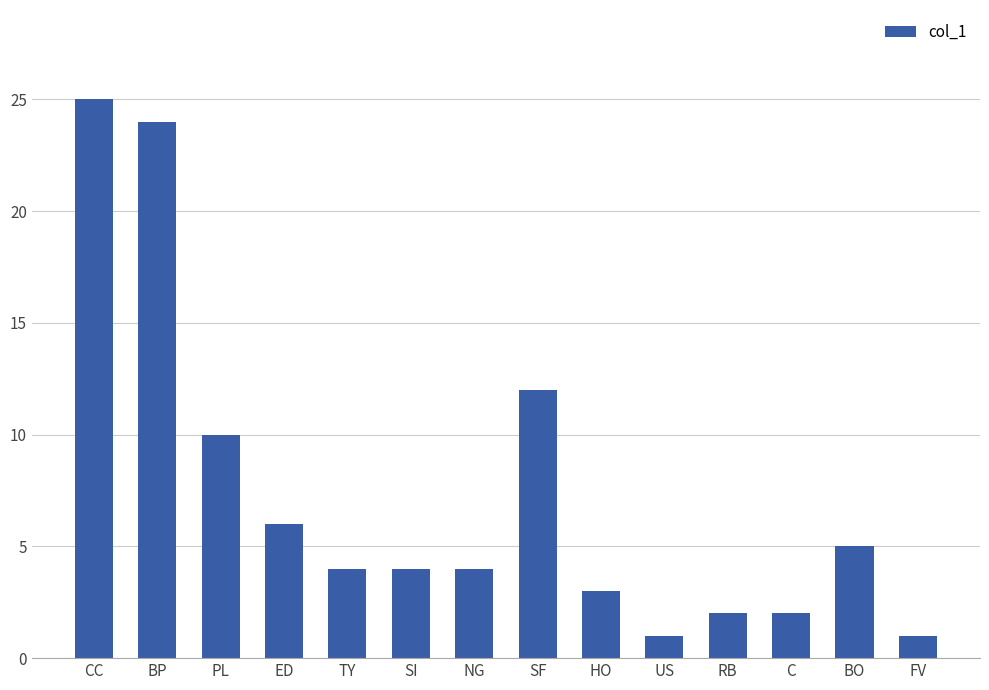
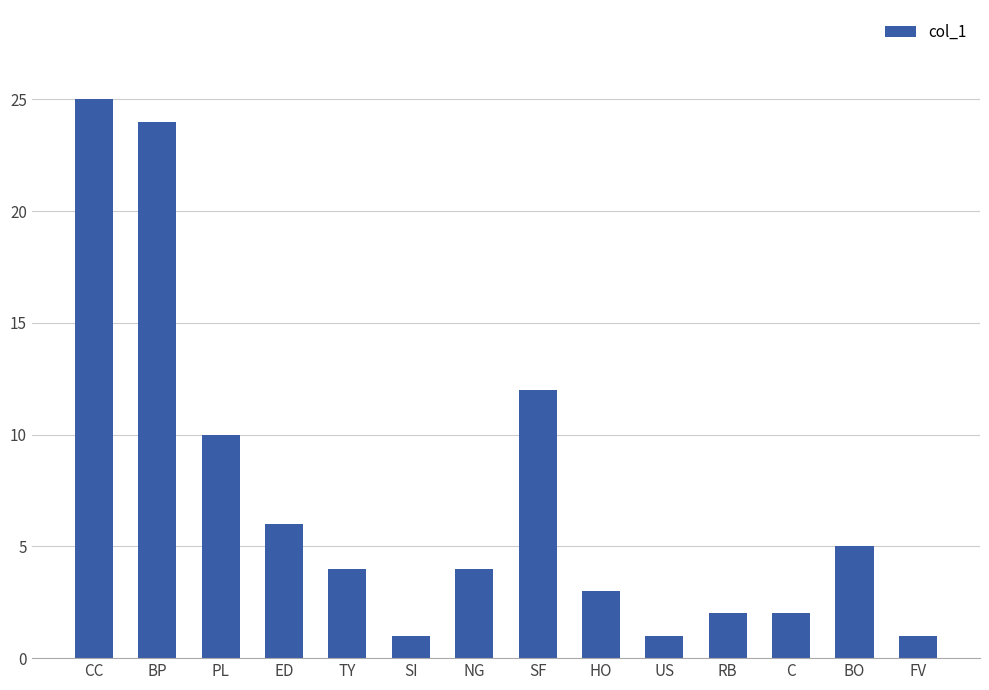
  {
    "CC": 25,
    "BP": 24,
    "PL": 10,
    "ED": 6,
    "TY": 4,
-   "SI": 4,
+   "SI": 1,
    "NG": 4,
    "SF": 12,
    "HO": 3,
    "US": 1,
    "RB": 2,
    "C": 2,
    "BO": 5,
    "FV": 1
  }
